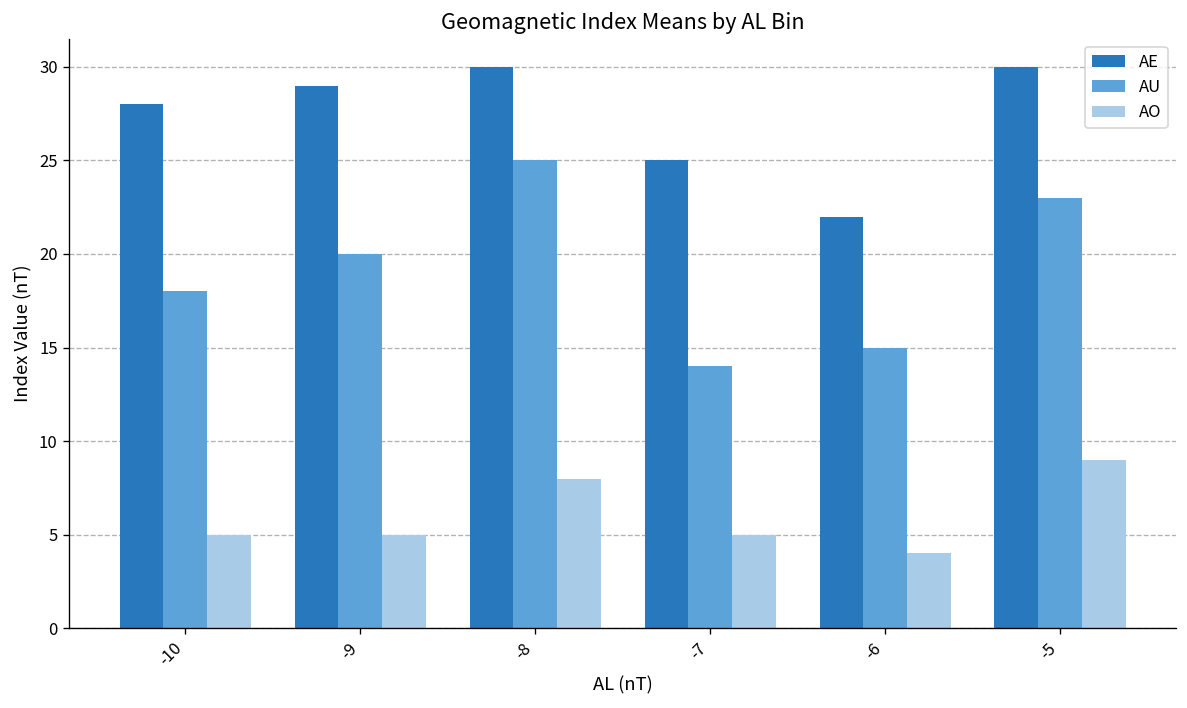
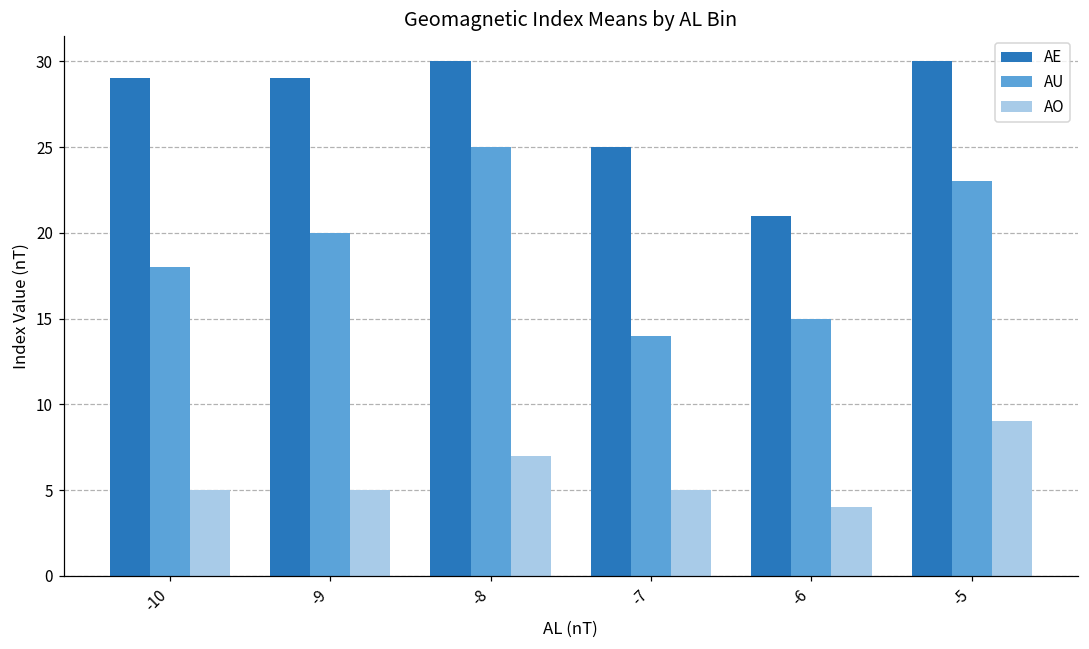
  {
    "AE": {
-     "-10": 28,
+     "-10": 29,
      "-9": 29,
      "-8": 30,
      "-7": 25,
-     "-6": 22,
+     "-6": 21,
      "-5": 30
    },
    "AU": {
      "-10": 18,
      "-9": 20,
      "-8": 25,
      "-7": 14,
      "-6": 15,
      "-5": 23
    },
    "AO": {
      "-10": 5,
      "-9": 5,
-     "-8": 8,
+     "-8": 7,
      "-7": 5,
      "-6": 4,
      "-5": 9
    }
  }
